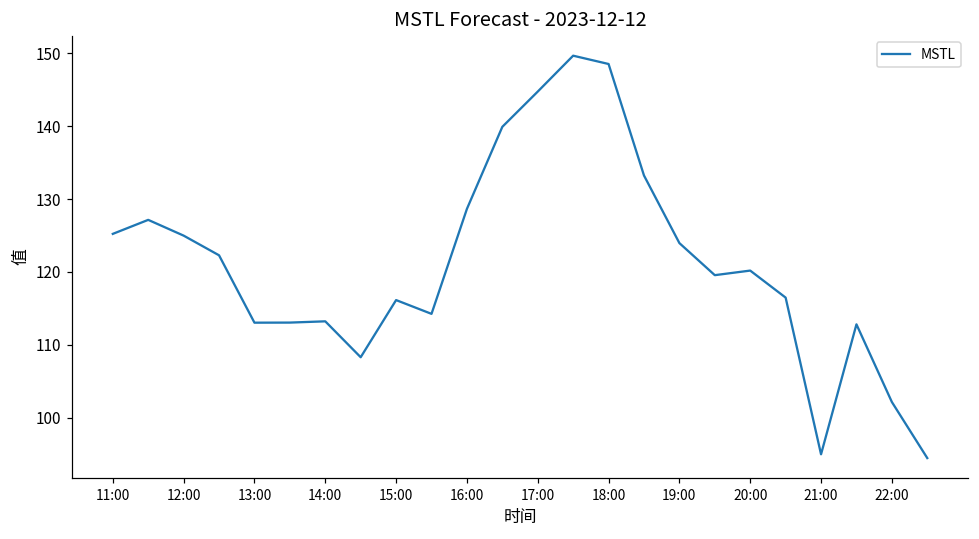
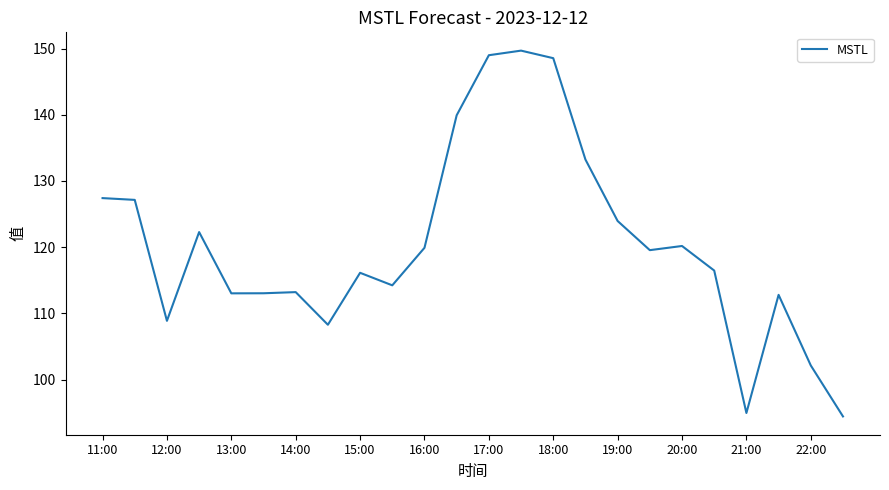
  {
-   "11:00": 125,
-   "12:00": 125,
+   "11:00": 127,
+   "12:00": 109,
    "13:00": 113,
    "14:00": 113,
    "15:00": 116,
-   "16:00": 129,
-   "17:00": 145,
+   "16:00": 120,
+   "17:00": 149,
    "18:00": 149,
    "19:00": 124,
    "20:00": 120,
    "21:00": 95,
    "22:00": 102
  }
